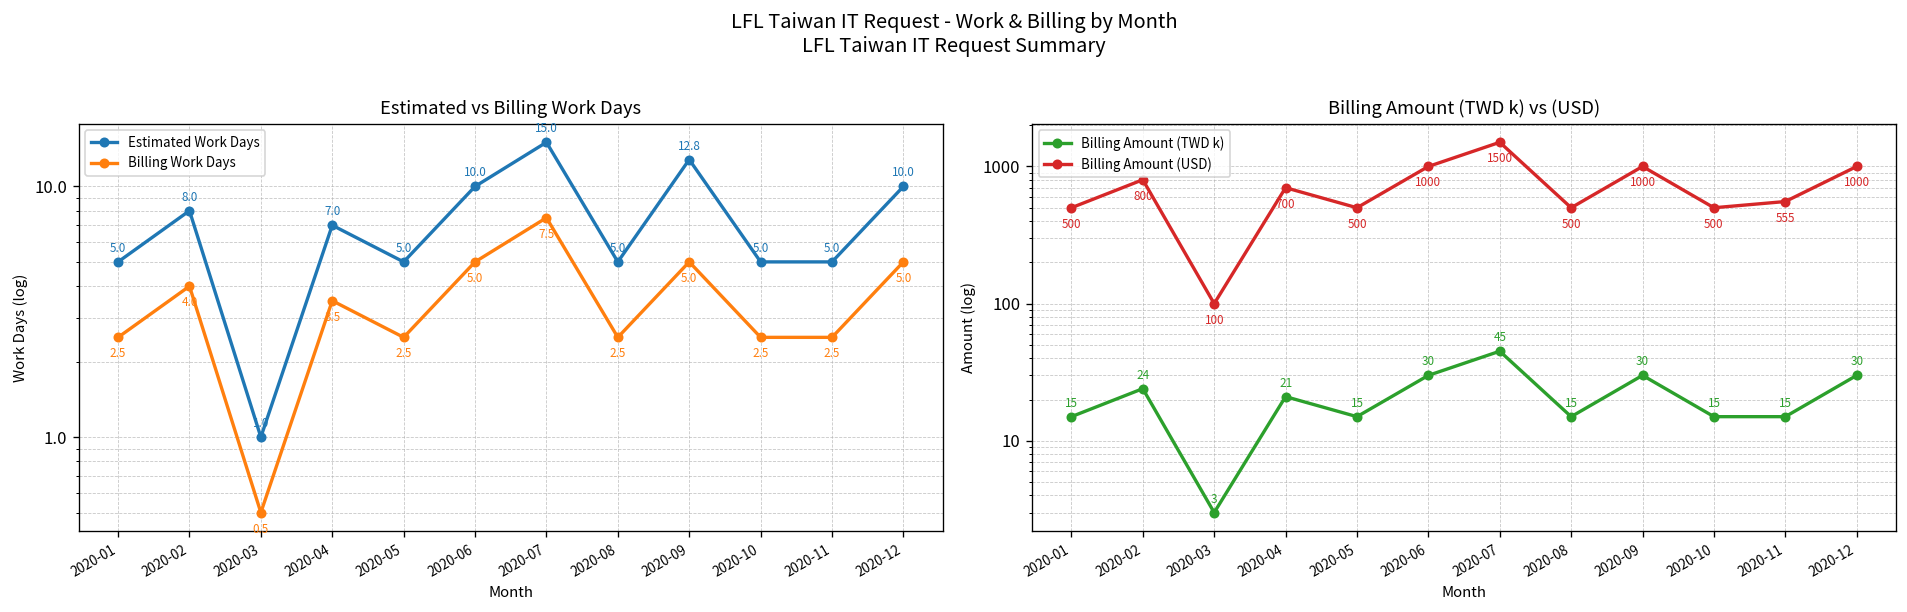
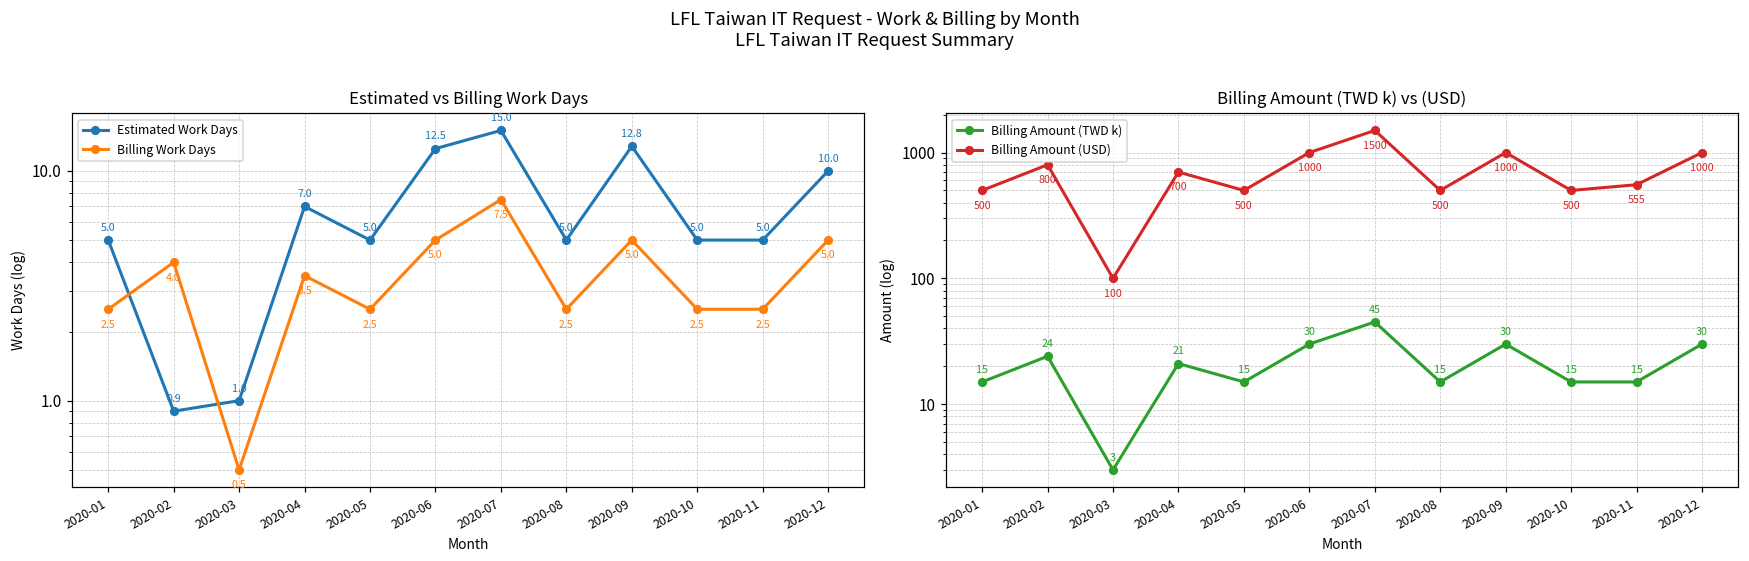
  {
    "Estimated vs Billing Work Days": {
      "Estimated Work Days": {
        "2020-01": 5.0,
-       "2020-02": 8.0,
+       "2020-02": 0.9,
        "2020-03": 1.0,
        "2020-04": 7.0,
        "2020-05": 5.0,
-       "2020-06": 10.0,
+       "2020-06": 12.5,
        "2020-07": 15.0,
        "2020-08": 5.0,
        "2020-09": 12.8,
        "2020-10": 5.0,
        "2020-11": 5.0,
        "2020-12": 10.0
      },
      "Billing Work Days": {
        "2020-01": 2.5,
        "2020-02": 4.0,
        "2020-03": 0.5,
        "2020-04": 3.5,
        "2020-05": 2.5,
        "2020-06": 5.0,
        "2020-07": 7.5,
        "2020-08": 2.5,
        "2020-09": 5.0,
        "2020-10": 2.5,
        "2020-11": 2.5,
        "2020-12": 5.0
      }
    },
    "Billing Amount (TWD k) vs (USD)": {
      "Billing Amount (TWD k)": {
        "2020-01": 15,
        "2020-02": 24,
        "2020-03": 3,
        "2020-04": 21,
        "2020-05": 15,
        "2020-06": 30,
        "2020-07": 45,
        "2020-08": 15,
        "2020-09": 30,
        "2020-10": 15,
        "2020-11": 15,
        "2020-12": 30
      },
      "Billing Amount (USD)": {
        "2020-01": 500,
        "2020-02": 800,
        "2020-03": 100,
        "2020-04": 700,
        "2020-05": 500,
        "2020-06": 1000,
        "2020-07": 1500,
        "2020-08": 500,
        "2020-09": 1000,
        "2020-10": 500,
        "2020-11": 555,
        "2020-12": 1000
      }
    }
  }
